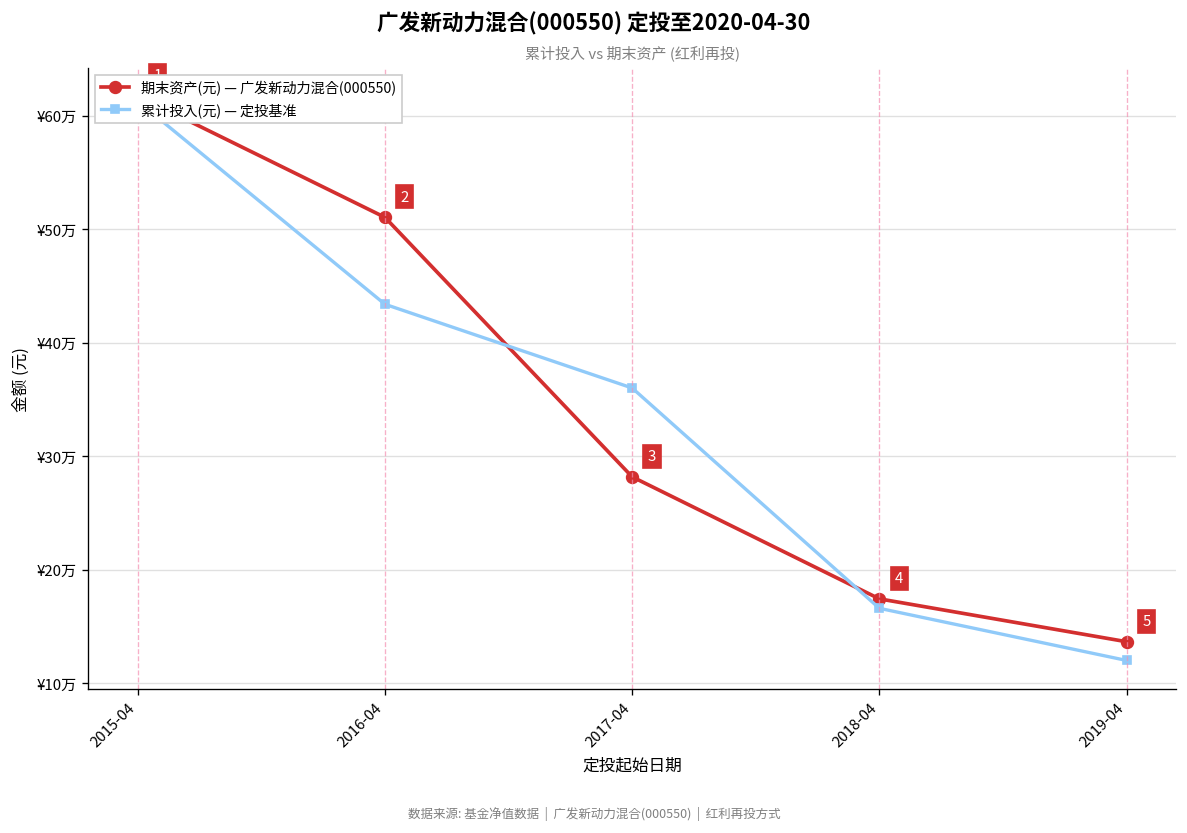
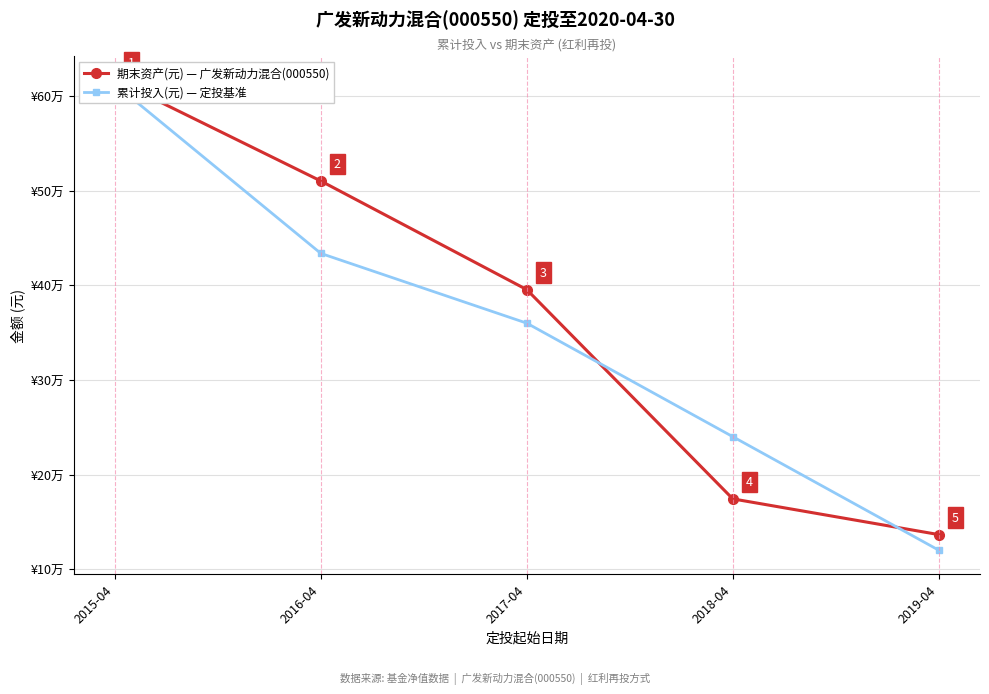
  {
    "期末资产(元) — 广发新动力混合(000550)": {
-     "2017-04": "¥28万"
+     "2017-04": "¥40万"
    },
    "累计投入(元) — 定投基准": {
      "2016-04": "¥43万",
      "2017-04": "¥36万",
-     "2018-04": "¥17万",
+     "2018-04": "¥24万",
      "2019-04": "¥12万"
    }
  }
